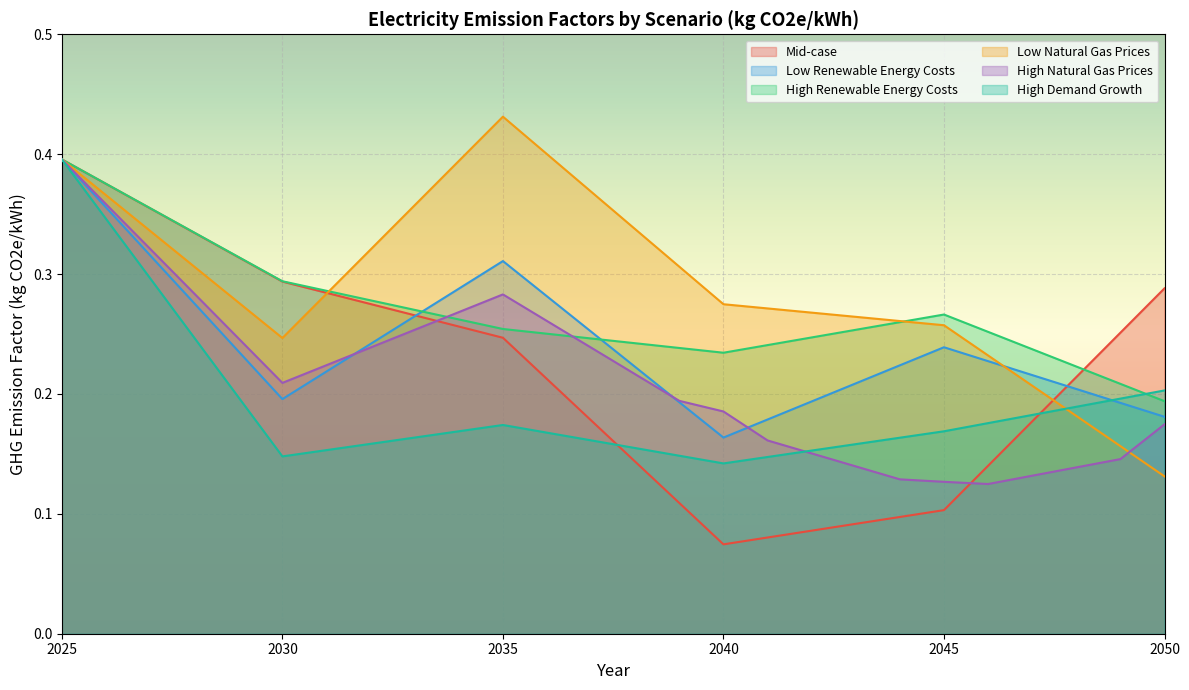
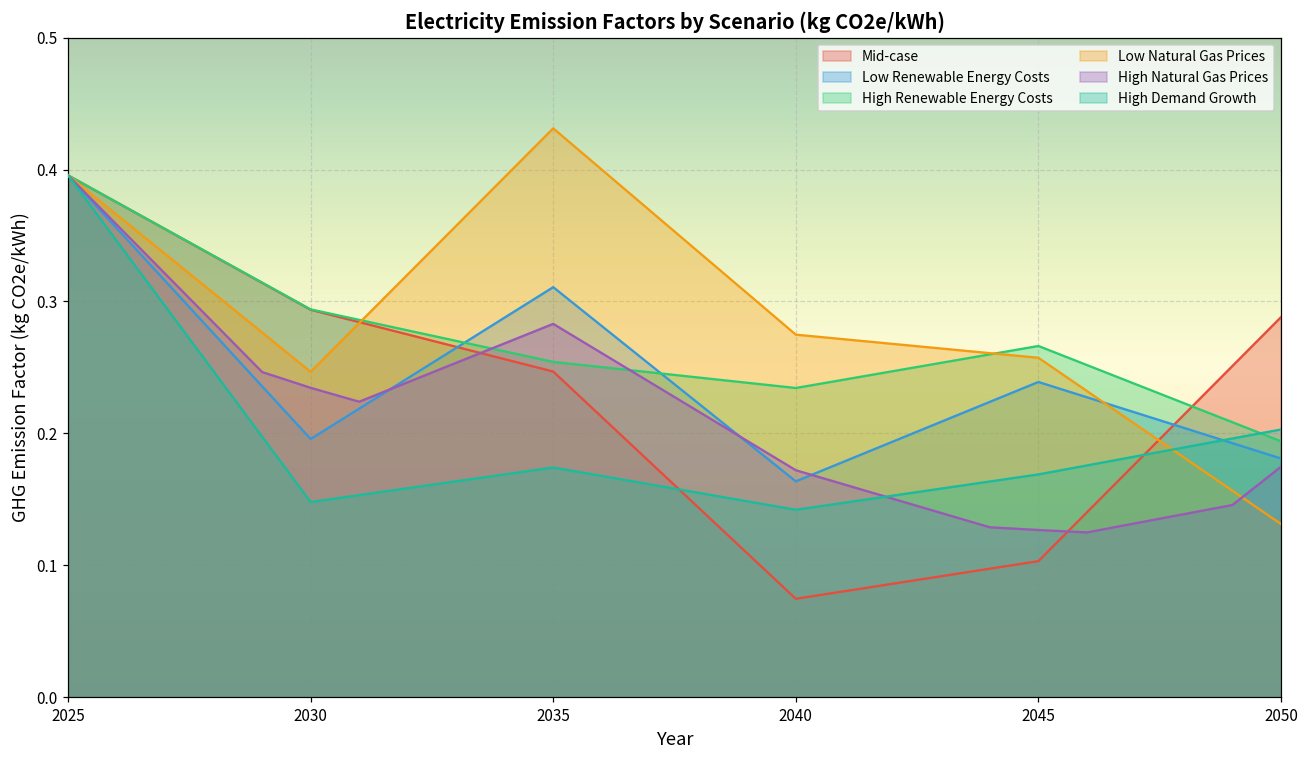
  {
    "High Natural Gas Prices": {
-     "2030": 0.209,
+     "2030": 0.235,
      "2035": 0.283,
-     "2040": 0.185,
+     "2040": 0.172,
      "2045": 0.127,
      "2050": 0.175
    }
  }
